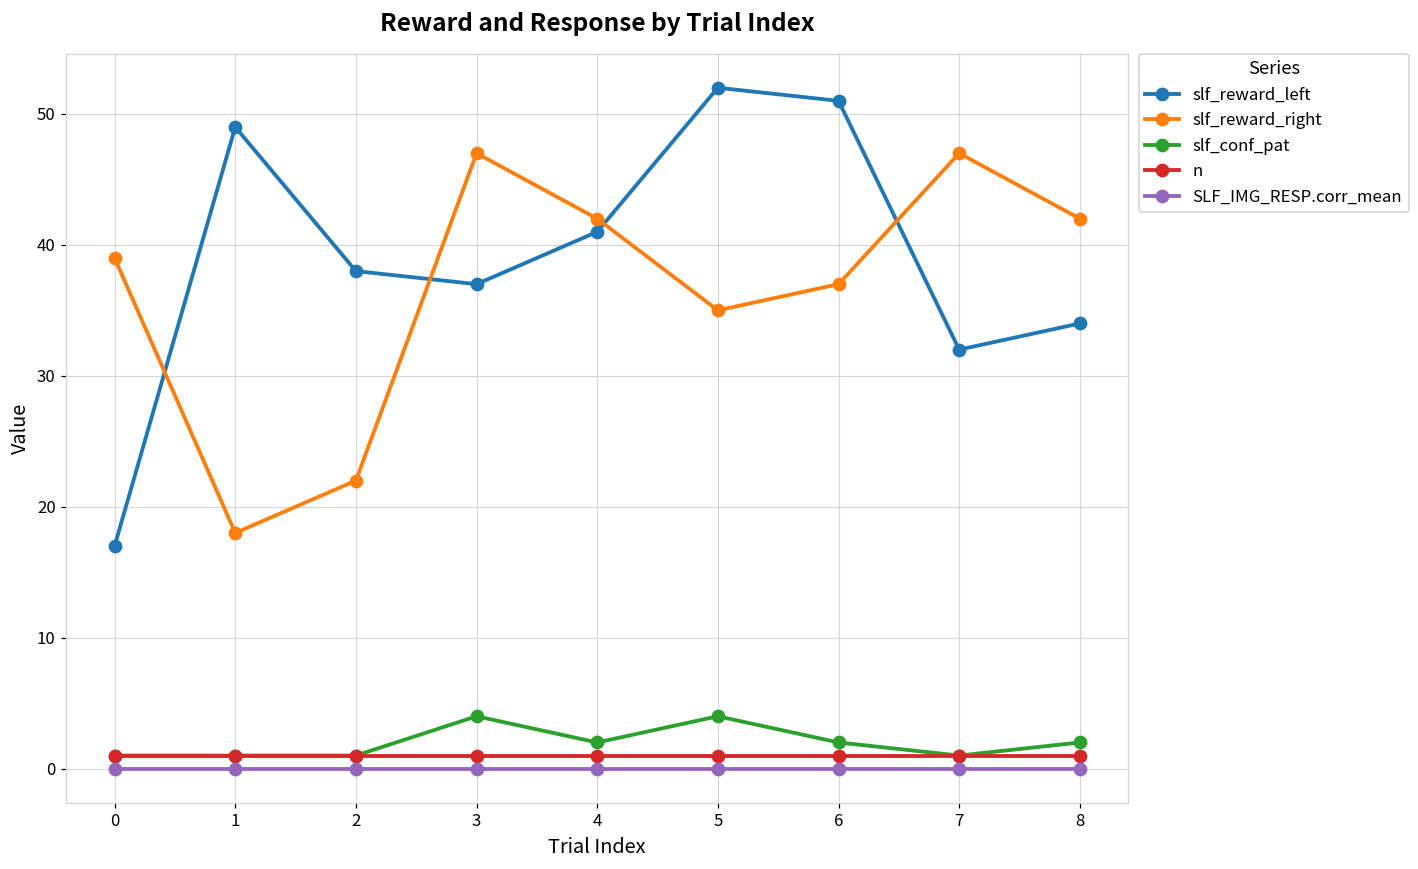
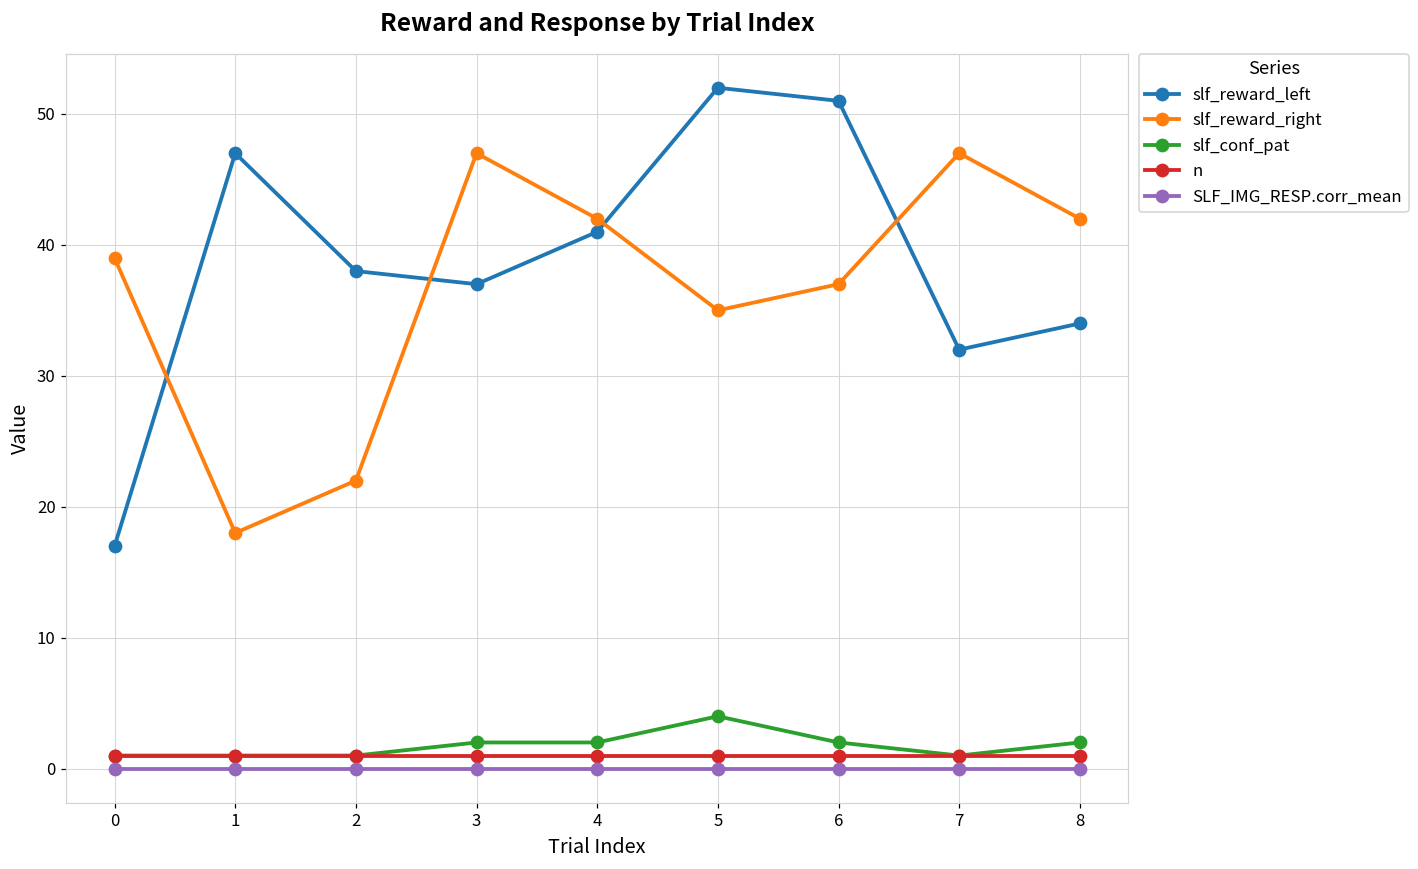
  {
    "slf_reward_left": {
      "0": 17,
-     "1": 49,
+     "1": 47,
      "2": 38,
      "3": 37,
      "4": 41,
      "5": 52,
      "6": 51,
      "7": 32,
      "8": 34
    },
    "slf_reward_right": {
      "0": 39,
      "1": 18,
      "2": 22,
      "3": 47,
      "4": 42,
      "5": 35,
      "6": 37,
      "7": 47,
      "8": 42
    },
    "slf_conf_pat": {
-     "3": 4,
+     "3": 2,
      "4": 2,
      "5": 4,
      "6": 2,
      "8": 2
    },
    "n": {
      "3": 1,
      "4": 1,
      "5": 1,
      "6": 1,
      "8": 1
    },
    "SLF_IMG_RESP.corr_mean": {
      "0": 0,
      "1": 0,
      "2": 0,
      "3": 0,
      "4": 0,
      "5": 0,
      "6": 0,
      "7": 0,
      "8": 0
    }
  }
